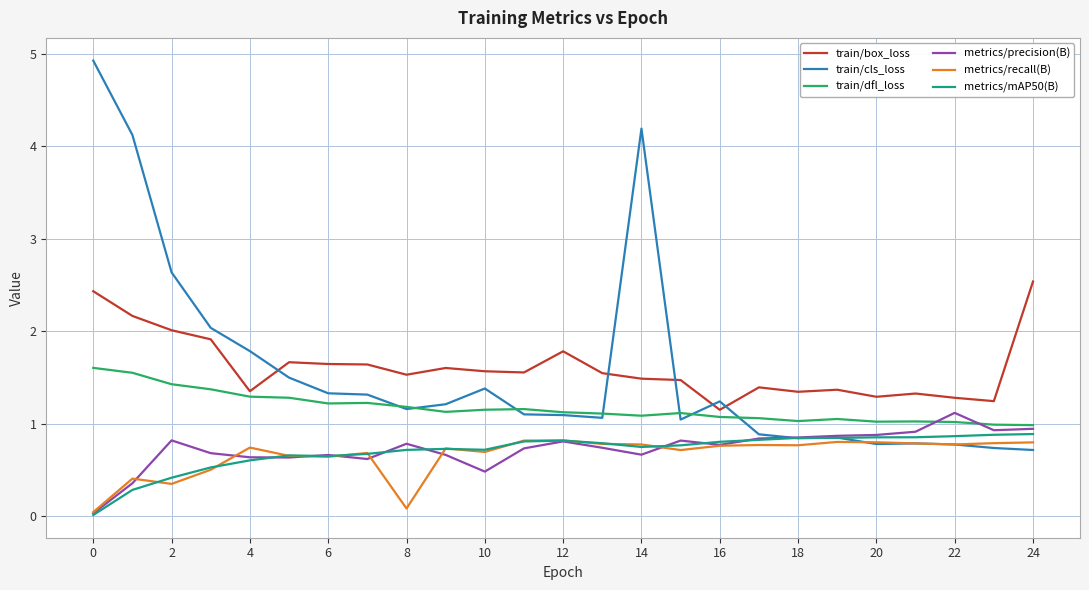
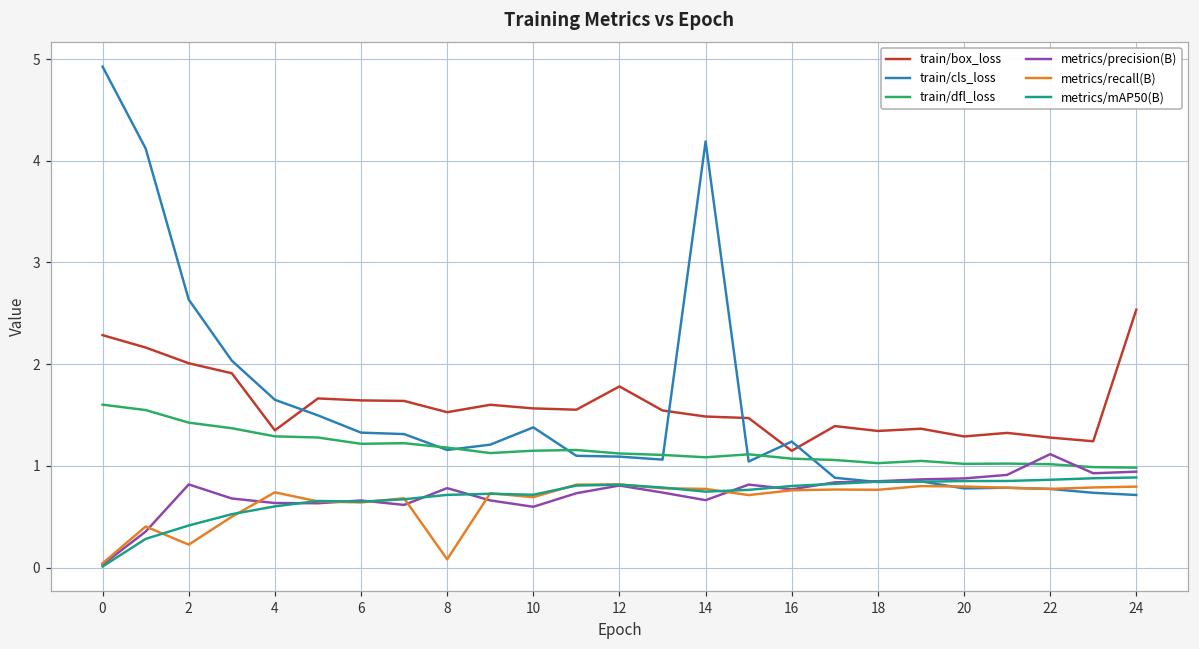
  {
    "train/box_loss": {
-     "0": 2.4,
+     "0": 2.3,
      "2": 2.0,
      "4": 1.4,
      "6": 1.6,
      "8": 1.5,
      "10": 1.6,
      "12": 1.8,
      "14": 1.5,
      "16": 1.1,
      "18": 1.3,
      "20": 1.3,
      "22": 1.3,
      "24": 2.5
    },
    "train/cls_loss": {
      "0": 4.9,
      "2": 2.6,
-     "4": 1.8,
+     "4": 1.7,
      "6": 1.3,
      "10": 1.4,
      "12": 1.1,
      "14": 4.2,
      "16": 1.2,
      "24": 0.7
    },
    "metrics/precision(B)": {
      "2": 0.8,
      "4": 0.6,
      "8": 0.8,
-     "10": 0.5,
+     "10": 0.6,
      "14": 0.7,
      "22": 1.1,
      "24": 0.9
    },
    "metrics/recall(B)": {
-     "2": 0.3,
+     "2": 0.2,
      "4": 0.7,
      "8": 0.1,
      "18": 0.8,
      "24": 0.8
    }
  }
